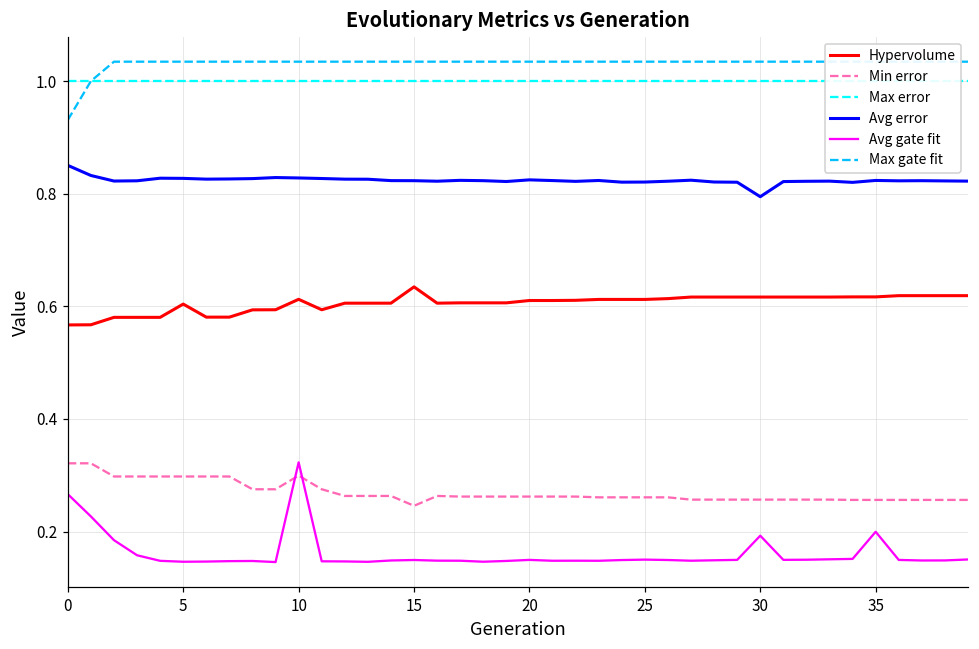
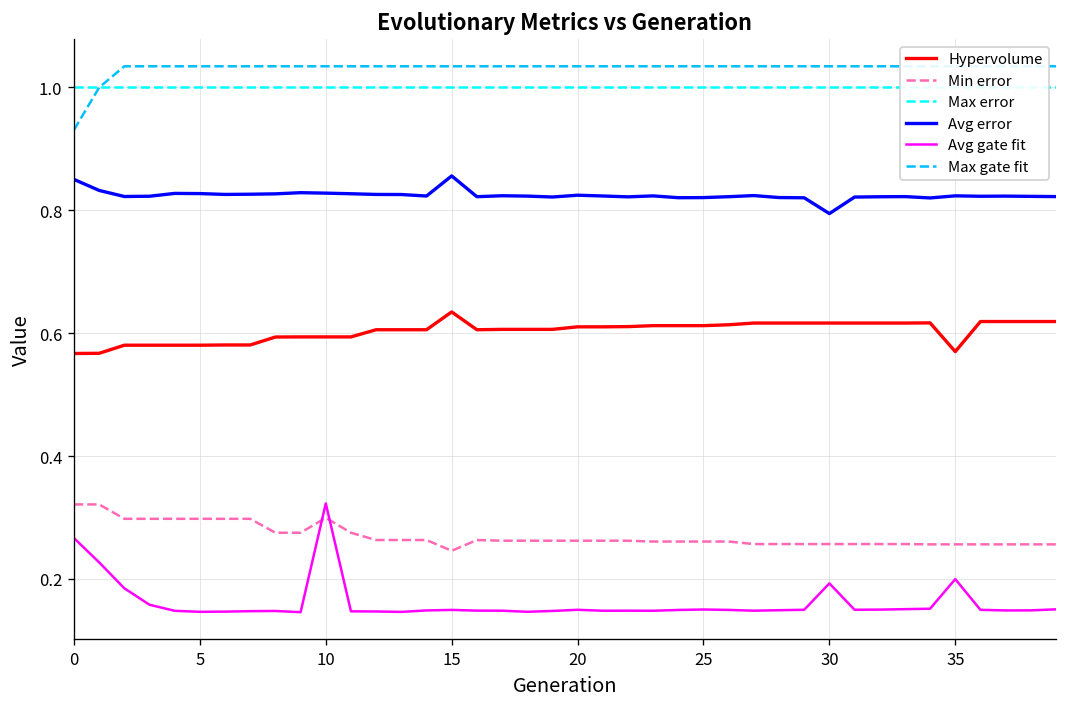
  {
    "Hypervolume": {
      "0": 0.57,
-     "5": 0.60,
-     "10": 0.61,
+     "5": 0.58,
+     "10": 0.59,
      "15": 0.63,
      "20": 0.61,
      "25": 0.61,
      "30": 0.62,
-     "35": 0.62
+     "35": 0.57
    },
    "Min error": {
      "0": 0.32,
      "5": 0.30,
      "10": 0.30,
      "15": 0.25,
      "20": 0.26,
      "25": 0.26,
      "30": 0.26,
      "35": 0.26
    },
    "Max error": {
      "0": 1.00,
      "5": 1.00,
      "10": 1.00,
      "15": 1.00,
      "20": 1.00,
      "25": 1.00,
      "30": 1.00
    },
    "Avg error": {
      "0": 0.85,
      "5": 0.83,
      "10": 0.83,
-     "15": 0.82,
+     "15": 0.86,
      "20": 0.82,
      "25": 0.82,
      "30": 0.79,
      "35": 0.82
    },
    "Avg gate fit": {
      "0": 0.27,
      "5": 0.15,
      "10": 0.32,
      "15": 0.15,
      "20": 0.15,
      "25": 0.15,
      "30": 0.19,
      "35": 0.20
    },
    "Max gate fit": {
      "0": 0.93,
      "5": 1.03,
      "10": 1.03,
      "15": 1.03,
      "20": 1.03,
      "25": 1.03,
      "30": 1.03
    }
  }
